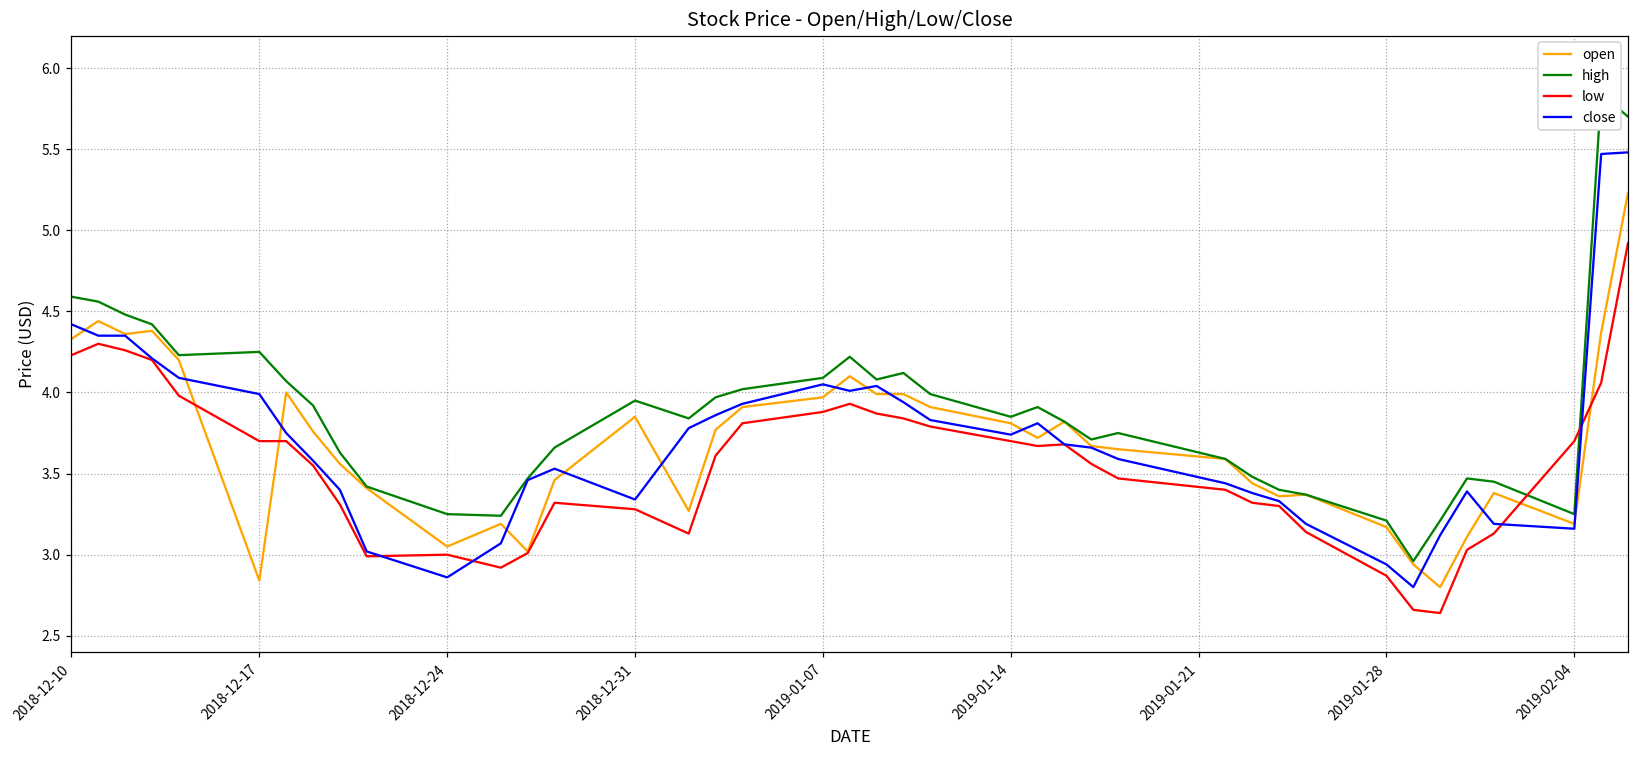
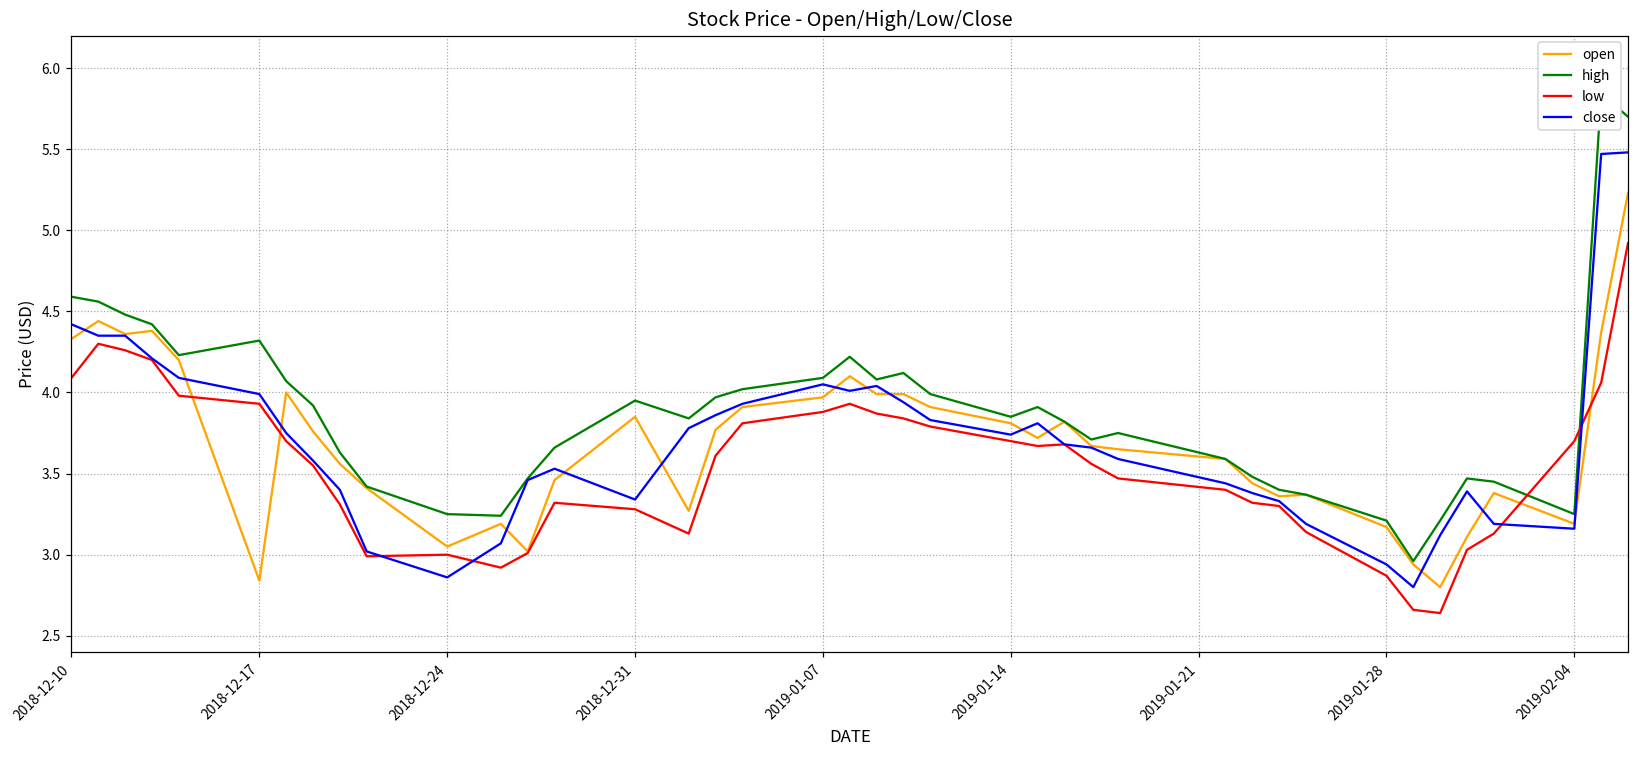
  {
    "open": {
      "2018-12-10": 4.33,
      "2018-12-17": 2.84,
      "2018-12-24": 3.05,
      "2018-12-31": 3.85,
      "2019-01-07": 3.97,
      "2019-01-14": 3.81,
      "2019-01-28": 3.17,
      "2019-02-04": 3.19
    },
    "high": {
      "2018-12-10": 4.59,
-     "2018-12-17": 4.25,
+     "2018-12-17": 4.32,
      "2018-12-24": 3.25,
      "2018-12-31": 3.95,
      "2019-01-07": 4.09,
      "2019-01-14": 3.85,
      "2019-01-28": 3.21,
      "2019-02-04": 3.25
    },
    "low": {
-     "2018-12-10": 4.23,
-     "2018-12-17": 3.70,
+     "2018-12-10": 4.09,
+     "2018-12-17": 3.93,
      "2018-12-24": 3.00,
      "2018-12-31": 3.28,
      "2019-01-07": 3.88,
      "2019-01-14": 3.70,
      "2019-01-28": 2.87,
      "2019-02-04": 3.70
    },
    "close": {
      "2018-12-10": 4.42,
      "2018-12-17": 3.99,
      "2018-12-24": 2.86,
      "2018-12-31": 3.34,
      "2019-01-07": 4.05,
      "2019-01-14": 3.74,
      "2019-01-28": 2.94,
      "2019-02-04": 3.16
    }
  }
